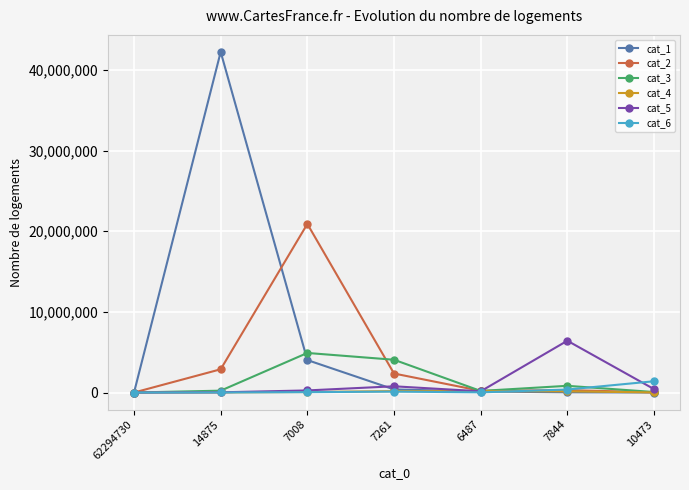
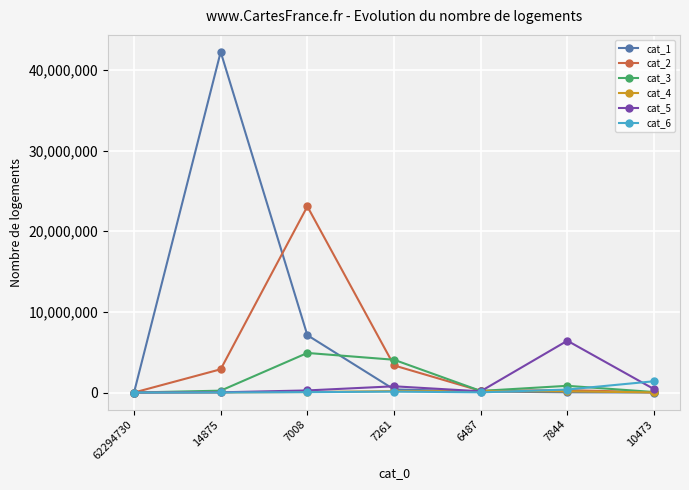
  {
    "cat_1": {
      "14875": "42,000,000",
-     "7008": "4,000,000"
+     "7008": "7,000,000"
    },
    "cat_2": {
      "14875": "3,000,000",
-     "7008": "21,000,000",
-     "7261": "2,000,000"
+     "7008": "23,000,000",
+     "7261": "3,000,000"
    },
    "cat_3": {
      "7008": "5,000,000",
      "7261": "4,000,000",
      "7844": "1,000,000"
    },
    "cat_5": {
      "7261": "1,000,000",
      "7844": "6,000,000",
      "10473": "0"
    },
    "cat_6": {
      "10473": "1,000,000"
    }
  }
